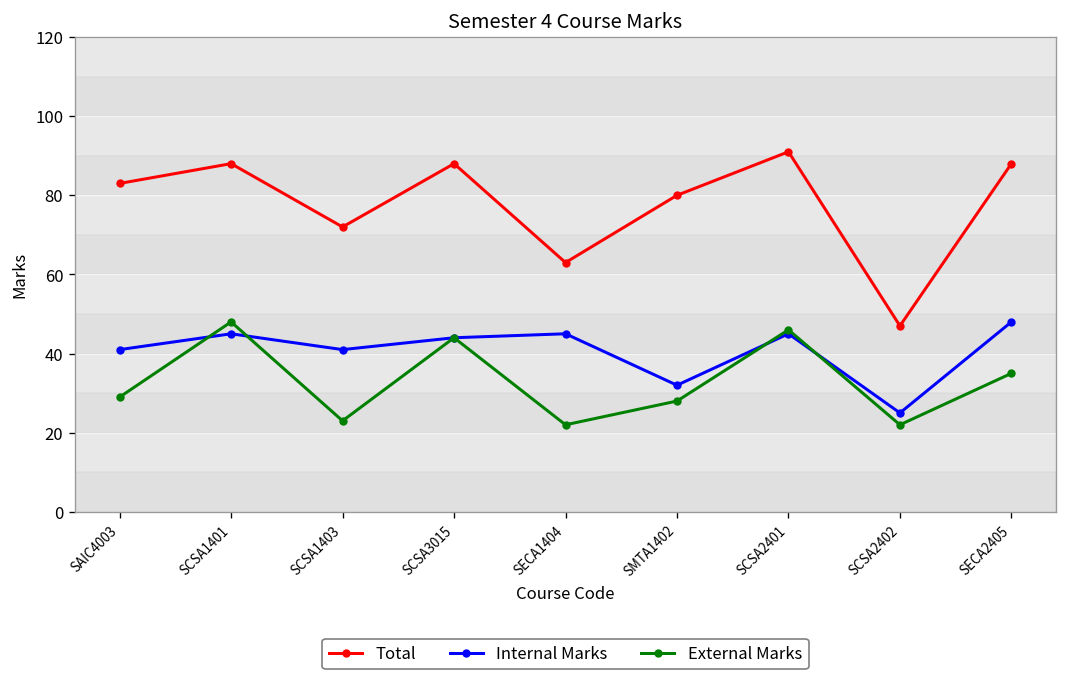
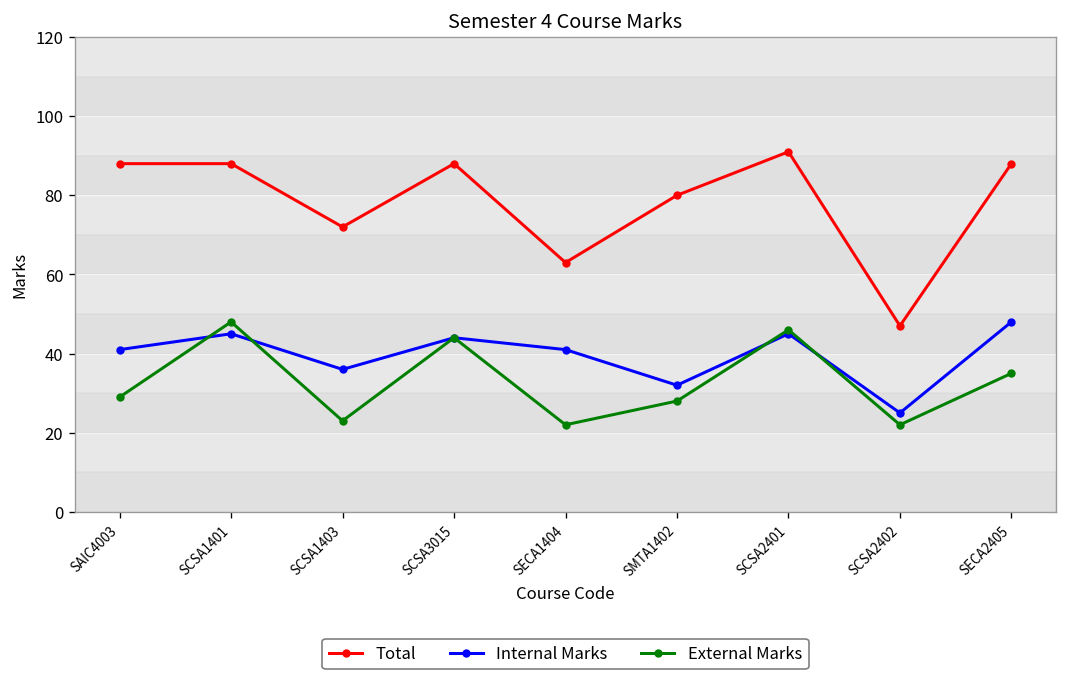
  {
    "Total": {
-     "SAIC4003": 83,
+     "SAIC4003": 88,
      "SCSA1401": 88,
      "SCSA1403": 72,
      "SCSA3015": 88,
      "SECA1404": 63,
      "SMTA1402": 80,
      "SCSA2401": 91,
      "SCSA2402": 47,
      "SECA2405": 88
    },
    "Internal Marks": {
      "SAIC4003": 41,
      "SCSA1401": 45,
-     "SCSA1403": 41,
-     "SECA1404": 45,
+     "SCSA1403": 36,
+     "SECA1404": 41,
      "SMTA1402": 32,
      "SCSA2401": 45,
      "SCSA2402": 25,
      "SECA2405": 48
    },
    "External Marks": {
      "SAIC4003": 29,
      "SCSA1401": 48,
      "SCSA1403": 23,
      "SECA1404": 22,
      "SMTA1402": 28,
      "SCSA2401": 46,
      "SCSA2402": 22,
      "SECA2405": 35
    }
  }
